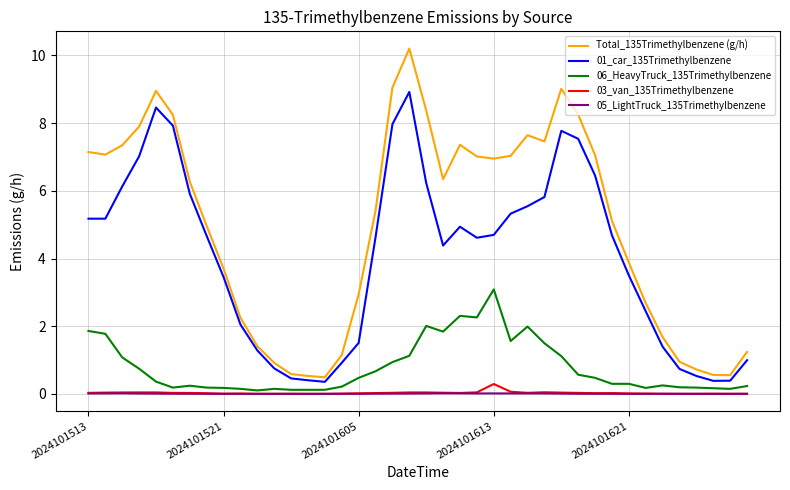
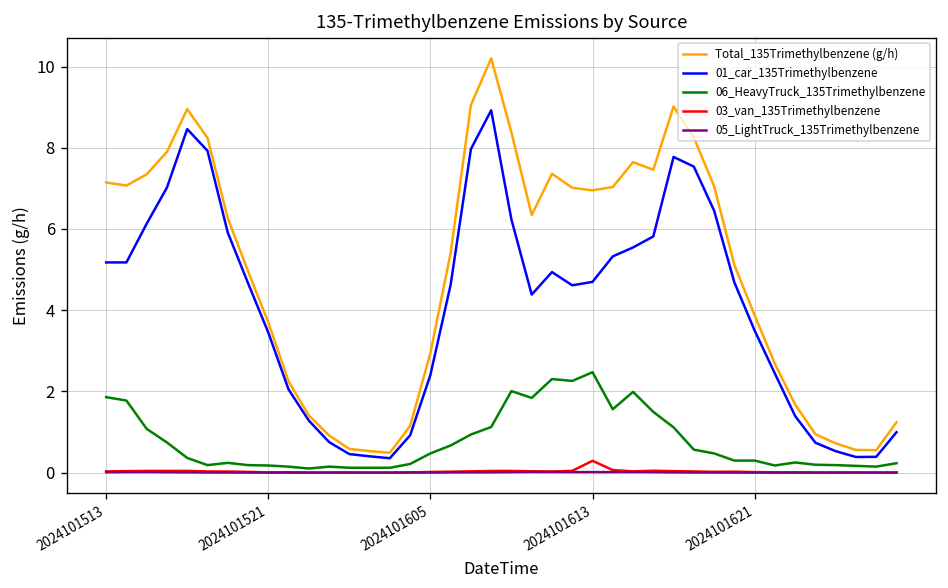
  {
    "Total_135Trimethylbenzene (g/h)": {
      "2024101513": 7.1,
      "2024101521": 3.7,
      "2024101605": 2.9,
      "2024101613": 7.0,
      "2024101621": 3.9
    },
    "01_car_135Trimethylbenzene": {
      "2024101513": 5.2,
      "2024101521": 3.5,
-     "2024101605": 1.5,
+     "2024101605": 2.4,
      "2024101613": 4.7,
      "2024101621": 3.5
    },
    "06_HeavyTruck_135Trimethylbenzene": {
      "2024101513": 1.9,
      "2024101521": 0.2,
      "2024101605": 0.5,
-     "2024101613": 3.1,
+     "2024101613": 2.5,
      "2024101621": 0.3
    },
    "03_van_135Trimethylbenzene": {
      "2024101613": 0.3
    },
    "05_LightTruck_135Trimethylbenzene": {
      "2024101613": 0.0
    }
  }
